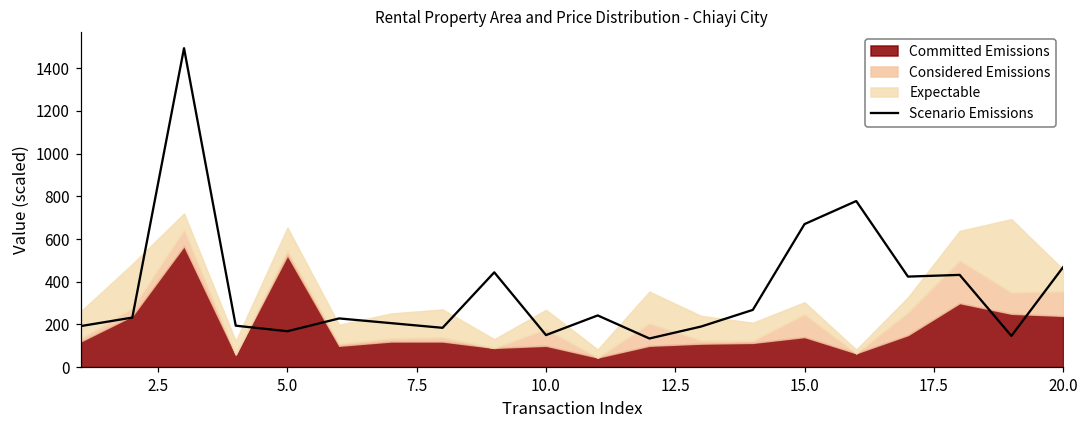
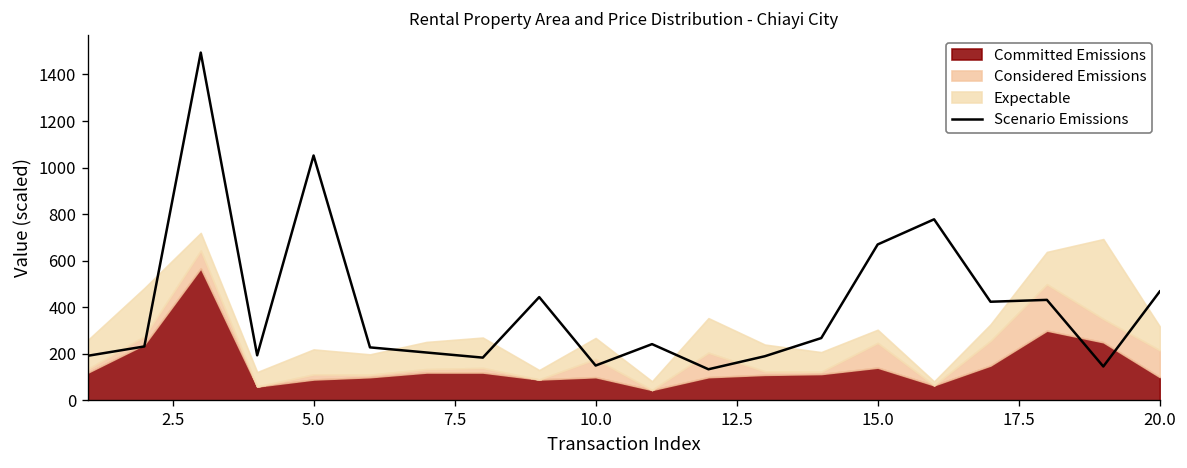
  {
    "Scenario Emissions": {
-     "5.0": 170,
+     "5.0": 1050,
      "10.0": 150,
      "15.0": 670
    },
    "Committed Emissions": {
-     "5.0": 520,
+     "5.0": 90,
      "10.0": 100,
      "15.0": 140,
-     "20.0": 240
+     "20.0": 100
    }
  }
